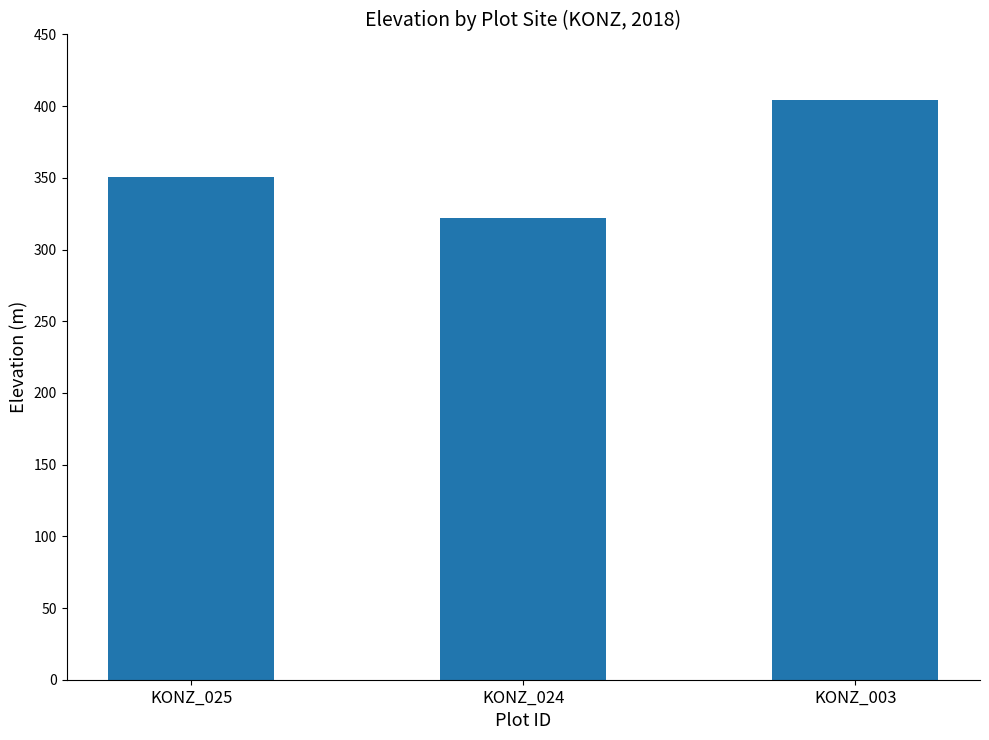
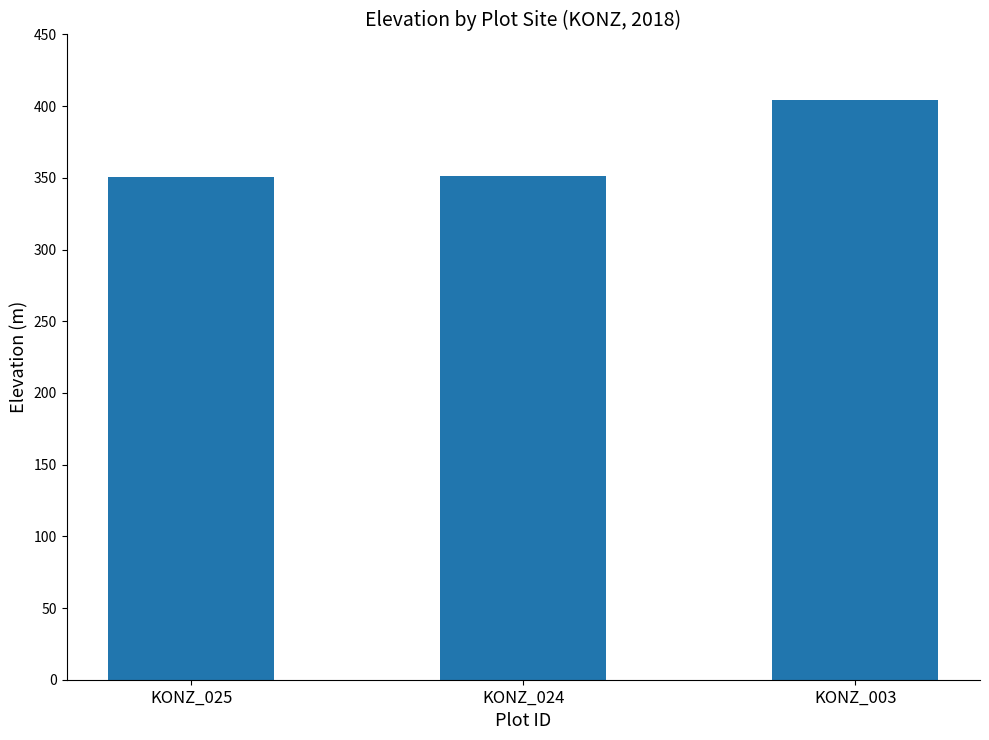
  {
    "KONZ_025": 351,
-   "KONZ_024": 322,
+   "KONZ_024": 351,
    "KONZ_003": 404
  }
